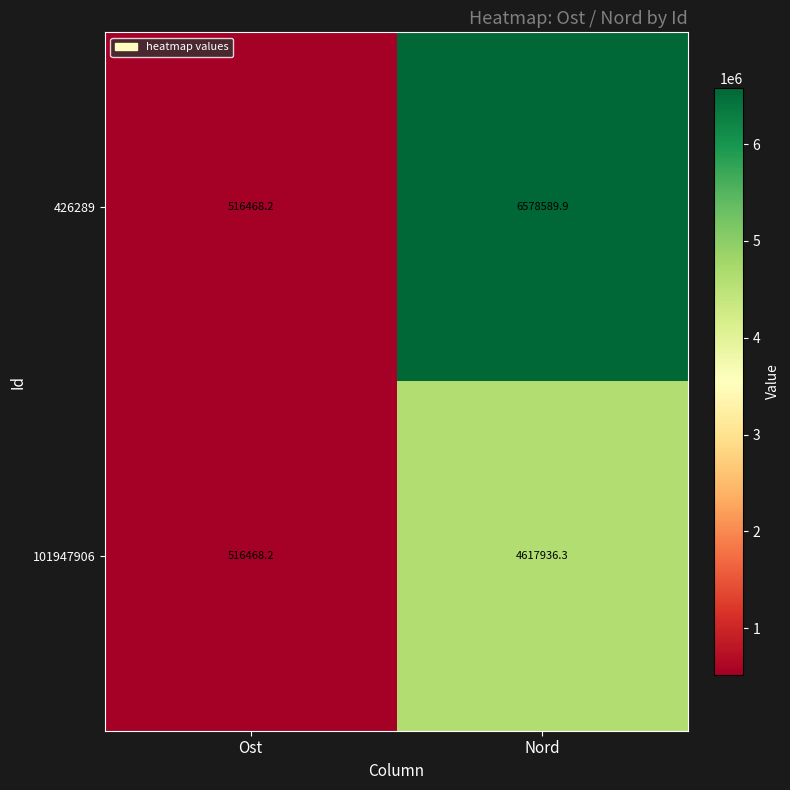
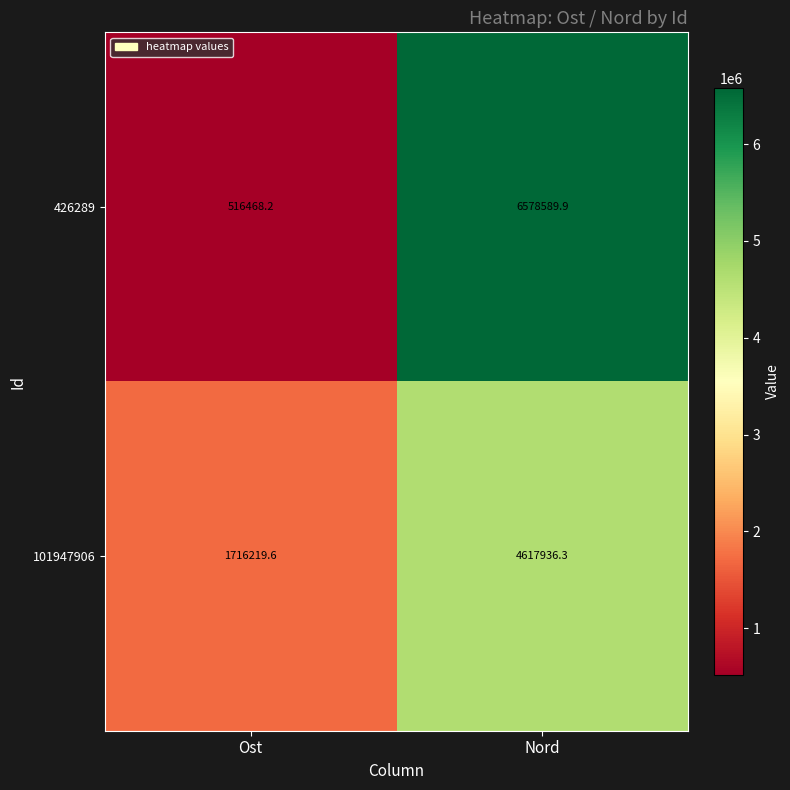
  {
    "426289": {
      "Ost": 516468.2,
      "Nord": 6578589.9
    },
    "101947906": {
-     "Ost": 516468.2,
+     "Ost": 1716219.6,
      "Nord": 4617936.3
    }
  }
